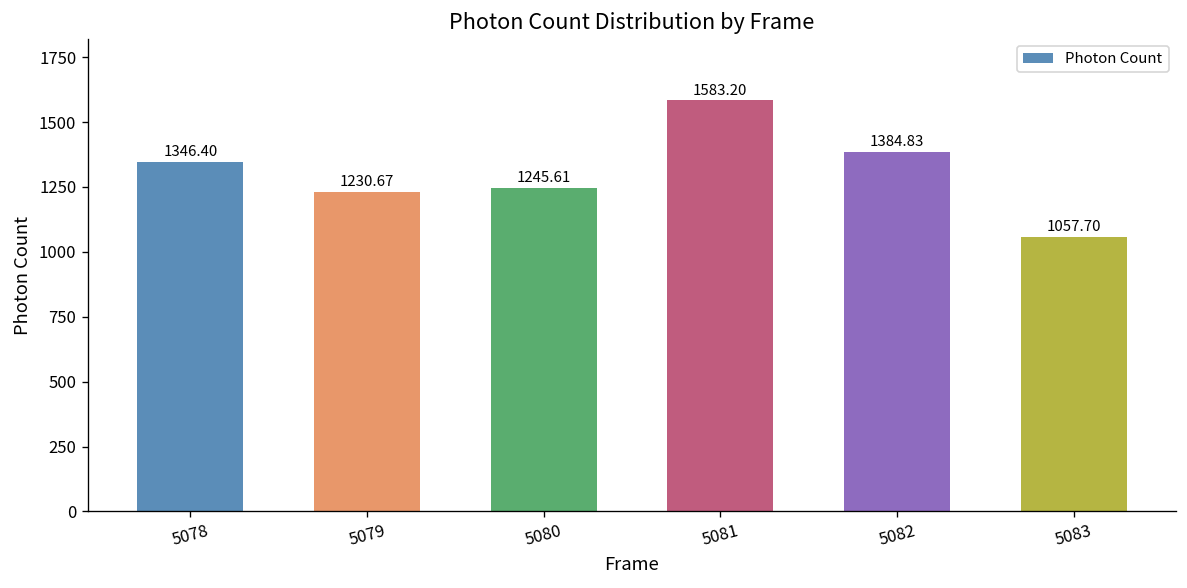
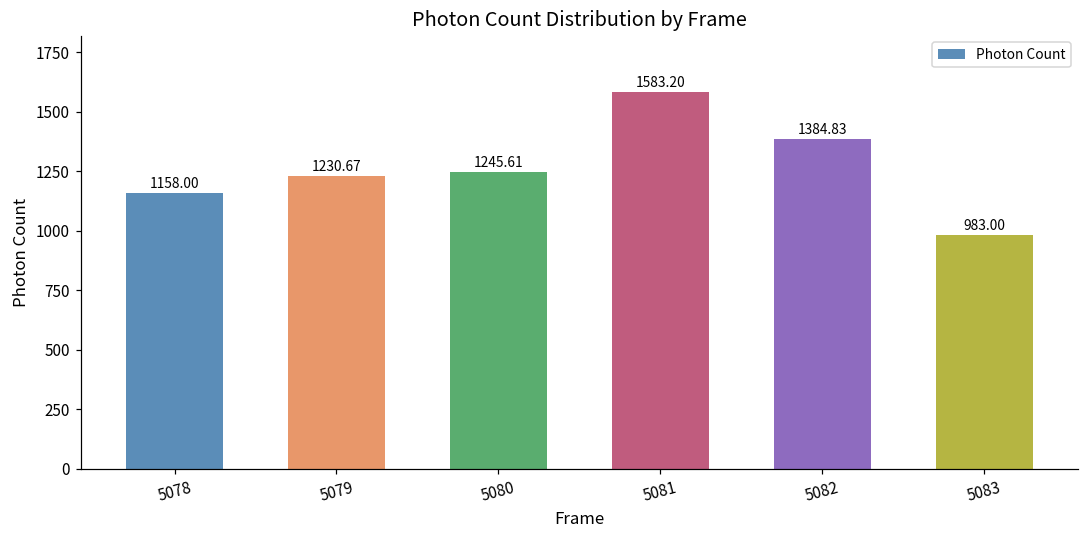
  {
-   "5078": 1346.40,
+   "5078": 1158.00,
    "5079": 1230.67,
    "5080": 1245.61,
    "5081": 1583.20,
    "5082": 1384.83,
-   "5083": 1057.70
+   "5083": 983.00
  }
